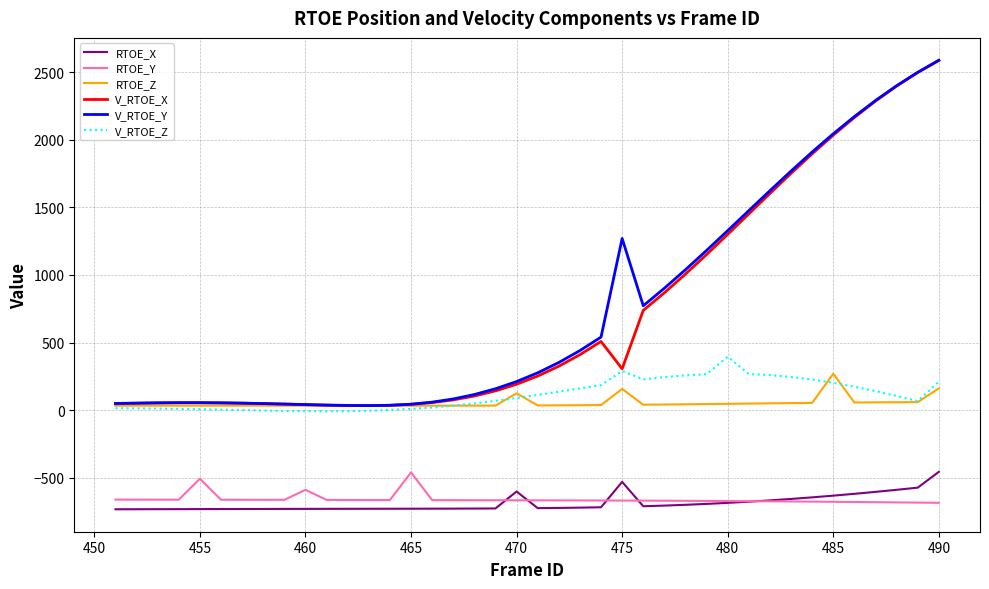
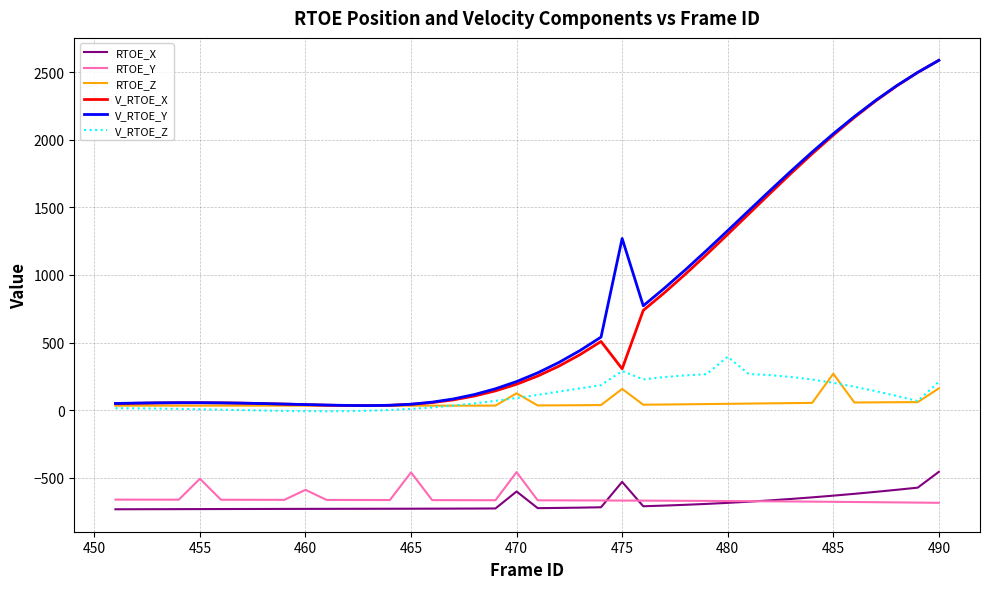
  {
    "RTOE_X": {
      "455": -730,
      "460": -730,
      "465": -730,
      "470": -600,
      "475": -530,
      "485": -630,
      "490": -460
    },
    "RTOE_Y": {
      "455": -510,
      "460": -590,
      "465": -460,
-     "470": -670,
+     "470": -460,
      "475": -670,
      "485": -680,
      "490": -690
    },
    "RTOE_Z": {
      "455": 30,
      "470": 120,
      "475": 160,
      "480": 50,
      "485": 270,
      "490": 160
    },
    "V_RTOE_X": {
      "470": 190,
      "480": 1300
    },
    "V_RTOE_Y": {
      "470": 210,
      "475": 1270,
      "480": 1330
    },
    "V_RTOE_Z": {
      "455": 10,
      "460": -10,
      "465": 10,
      "470": 90,
      "480": 390,
      "485": 200,
      "490": 210
    }
  }
